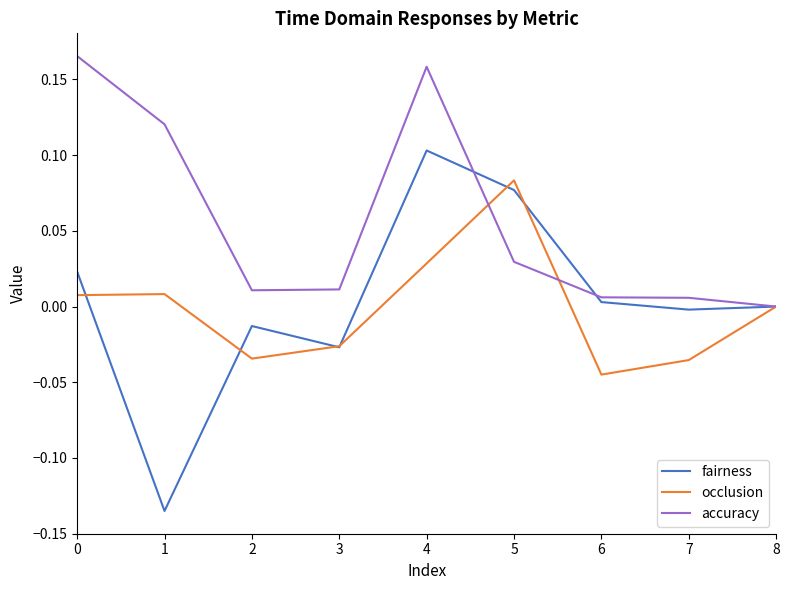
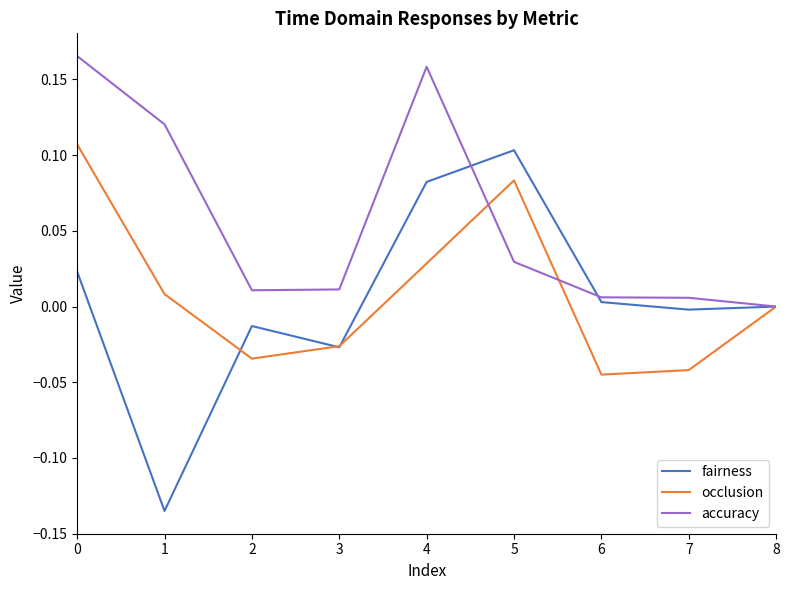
  {
    "fairness": {
      "0": 0.023,
      "1": -0.135,
      "2": -0.013,
-     "4": 0.103,
-     "5": 0.077,
+     "4": 0.082,
+     "5": 0.103,
      "6": 0.003,
      "7": -0.002
    },
    "occlusion": {
-     "0": 0.008,
+     "0": 0.107,
      "1": 0.008,
      "2": -0.034,
      "4": 0.028,
      "5": 0.083,
      "6": -0.045,
-     "7": -0.035
+     "7": -0.042
    },
    "accuracy": {
      "0": 0.165,
      "1": 0.120,
      "2": 0.011,
      "3": 0.011,
      "4": 0.158,
      "5": 0.030,
      "6": 0.006,
      "7": 0.006
    }
  }
